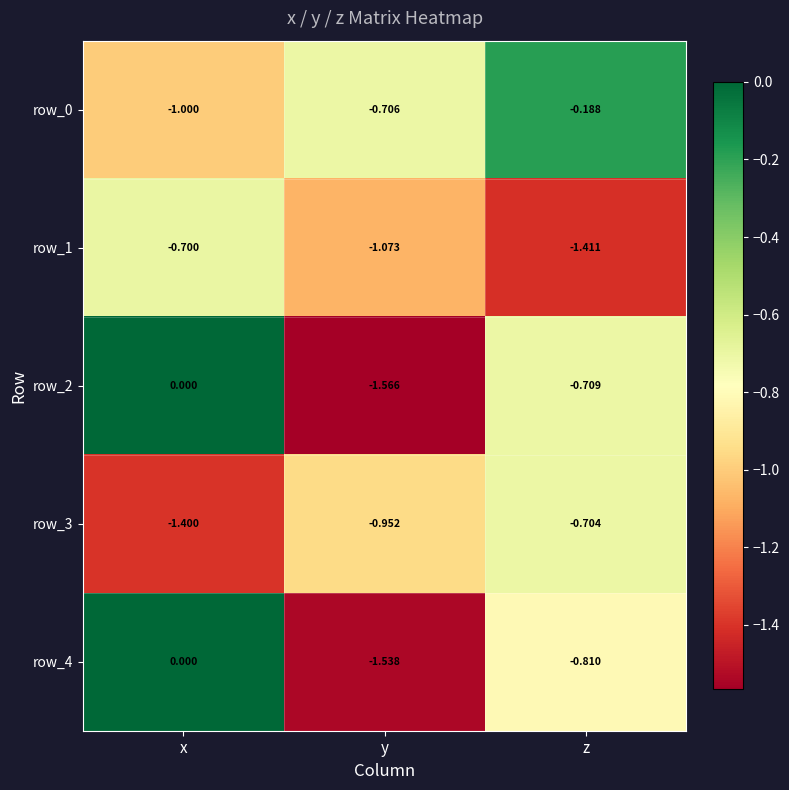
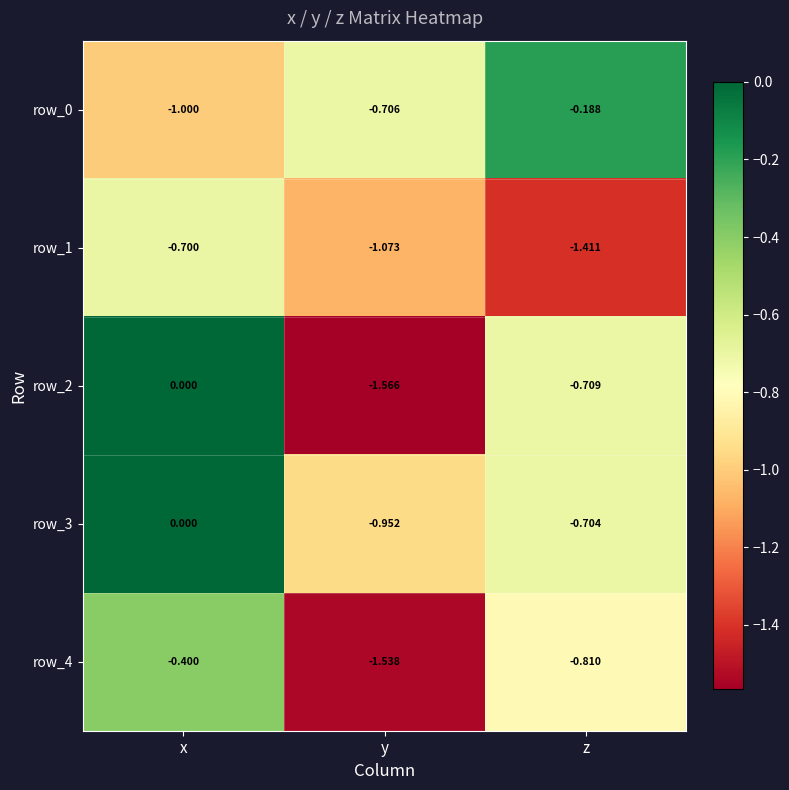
  {
    "row_0": {
      "x": -1.000,
      "y": -0.706,
      "z": -0.188
    },
    "row_1": {
      "x": -0.700,
      "y": -1.073,
      "z": -1.411
    },
    "row_2": {
      "x": 0.000,
      "y": -1.566,
      "z": -0.709
    },
    "row_3": {
-     "x": -1.400,
+     "x": 0.000,
      "y": -0.952,
      "z": -0.704
    },
    "row_4": {
-     "x": 0.000,
+     "x": -0.400,
      "y": -1.538,
      "z": -0.810
    }
  }
